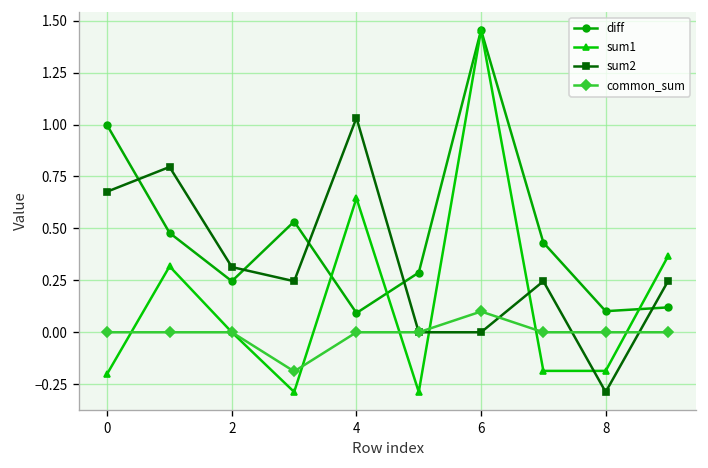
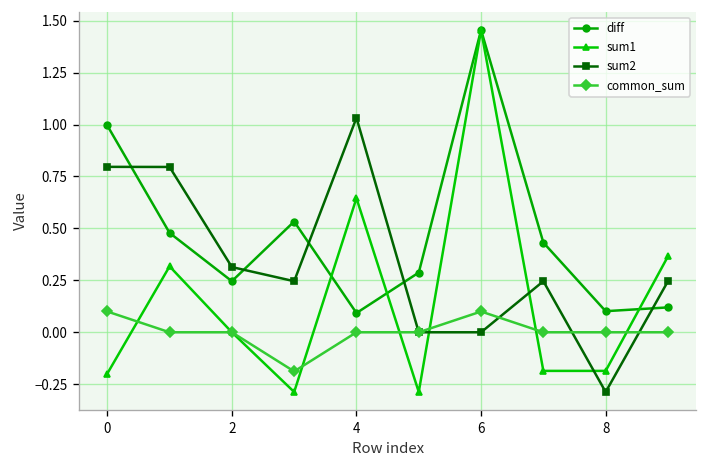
  {
    "sum2": {
-     "0": 0.68,
+     "0": 0.80,
      "2": 0.31,
      "4": 1.03,
      "6": 0.00,
      "8": -0.29
    },
    "common_sum": {
-     "0": 0.0,
+     "0": 0.1,
      "4": 0.0,
      "6": 0.1,
      "8": 0.0
    }
  }
